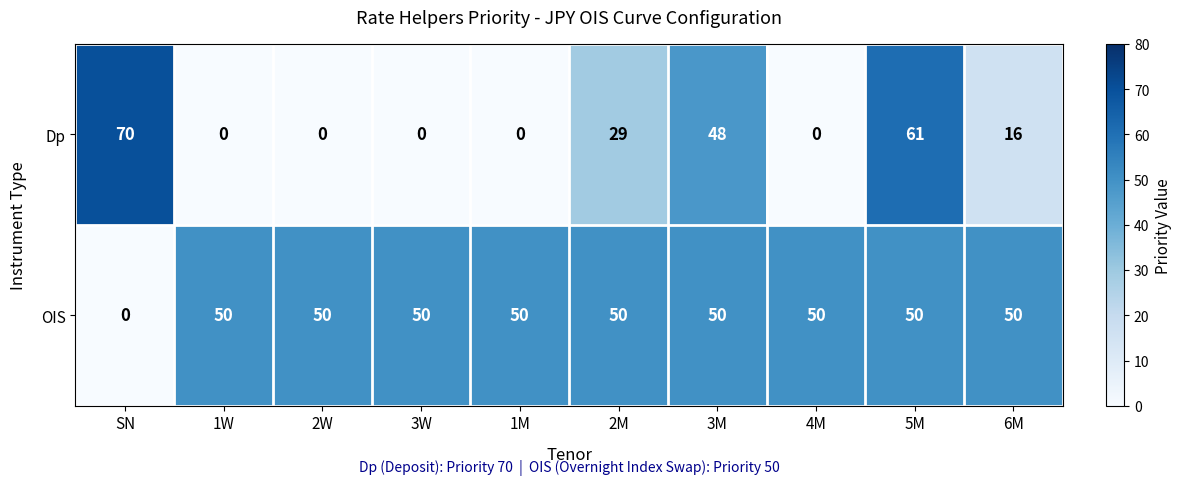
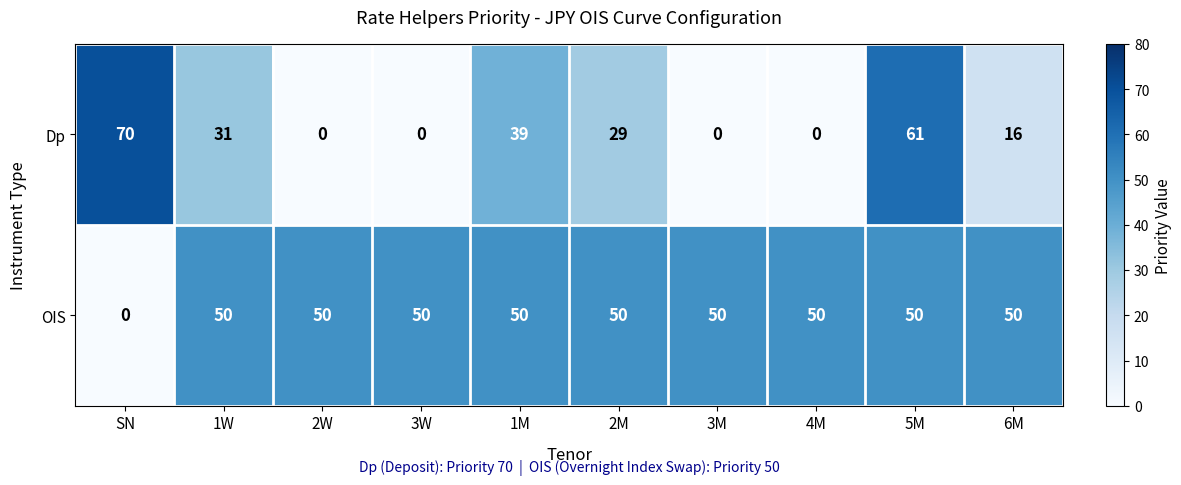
  {
    "Dp": {
      "SN": 70,
-     "1W": 0,
+     "1W": 31,
      "2W": 0,
      "3W": 0,
-     "1M": 0,
+     "1M": 39,
      "2M": 29,
-     "3M": 48,
+     "3M": 0,
      "4M": 0,
      "5M": 61,
      "6M": 16
    },
    "OIS": {
      "SN": 0,
      "1W": 50,
      "2W": 50,
      "3W": 50,
      "1M": 50,
      "2M": 50,
      "3M": 50,
      "4M": 50,
      "5M": 50,
      "6M": 50
    }
  }
